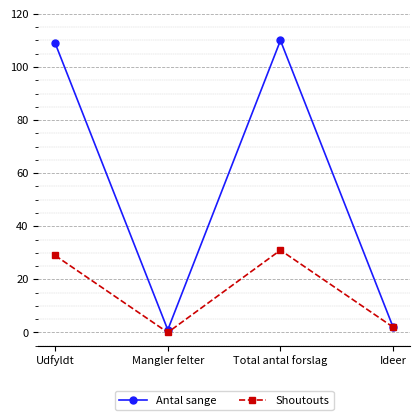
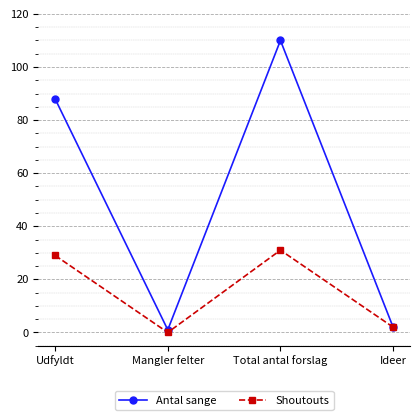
  {
    "Antal sange": {
-     "Udfyldt": 109,
+     "Udfyldt": 88,
      "Mangler felter": 1,
      "Total antal forslag": 110
    },
    "Shoutouts": {
      "Udfyldt": 29,
      "Mangler felter": 0,
      "Total antal forslag": 31
    }
  }
